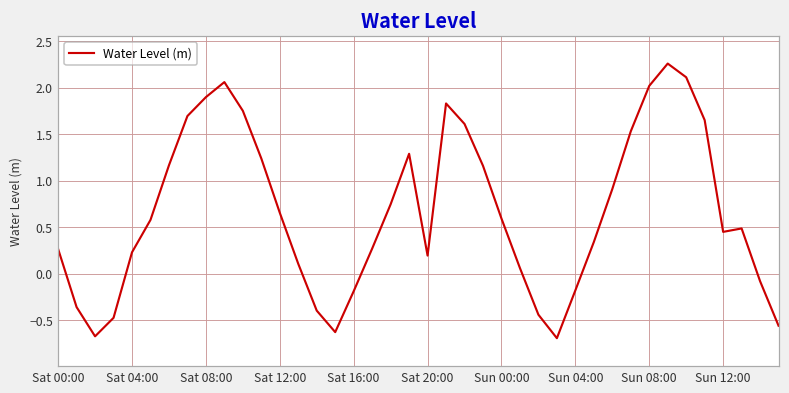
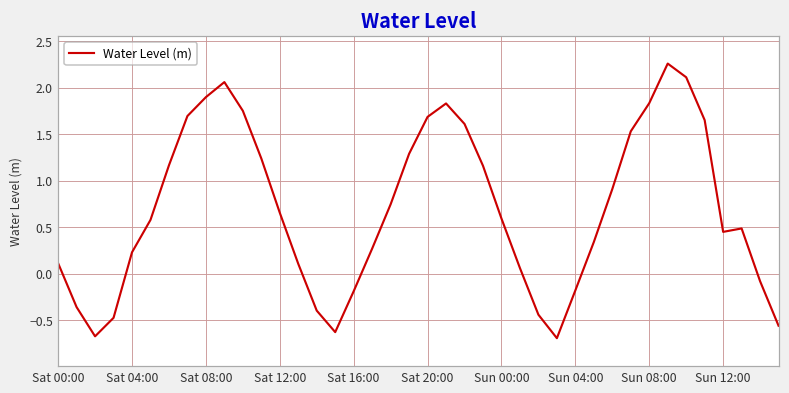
  {
-   "Sat 00:00": 0.3,
+   "Sat 00:00": 0.1,
    "Sat 04:00": 0.2,
    "Sat 08:00": 1.9,
    "Sat 12:00": 0.7,
    "Sat 16:00": -0.2,
-   "Sat 20:00": 0.2,
+   "Sat 20:00": 1.7,
    "Sun 00:00": 0.6,
    "Sun 04:00": -0.2,
-   "Sun 08:00": 2.0,
+   "Sun 08:00": 1.8,
    "Sun 12:00": 0.5
  }
